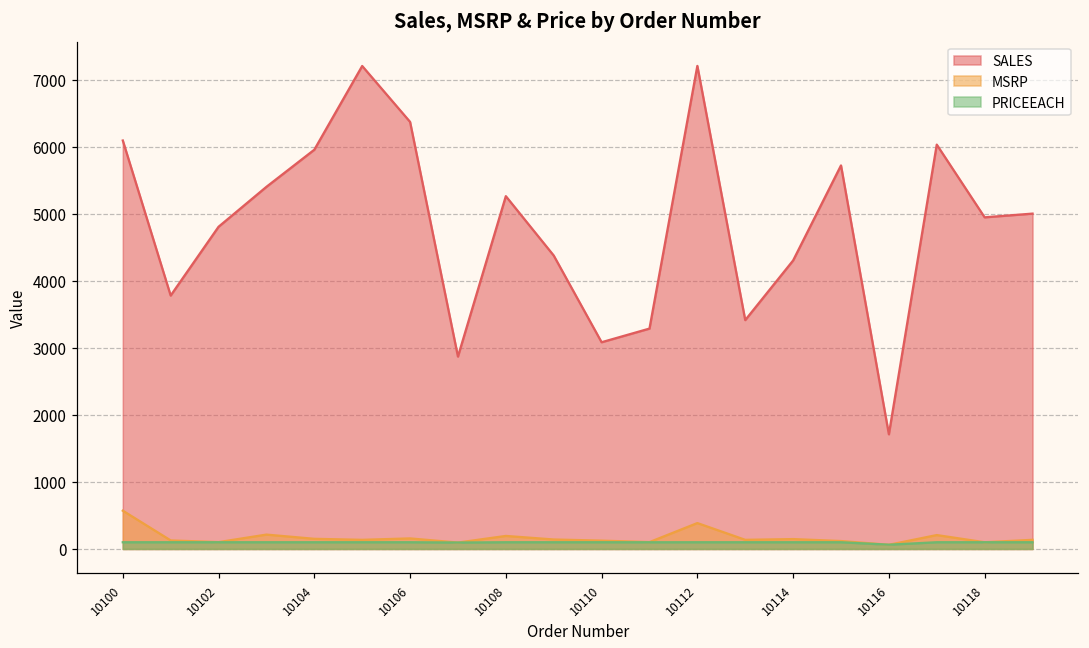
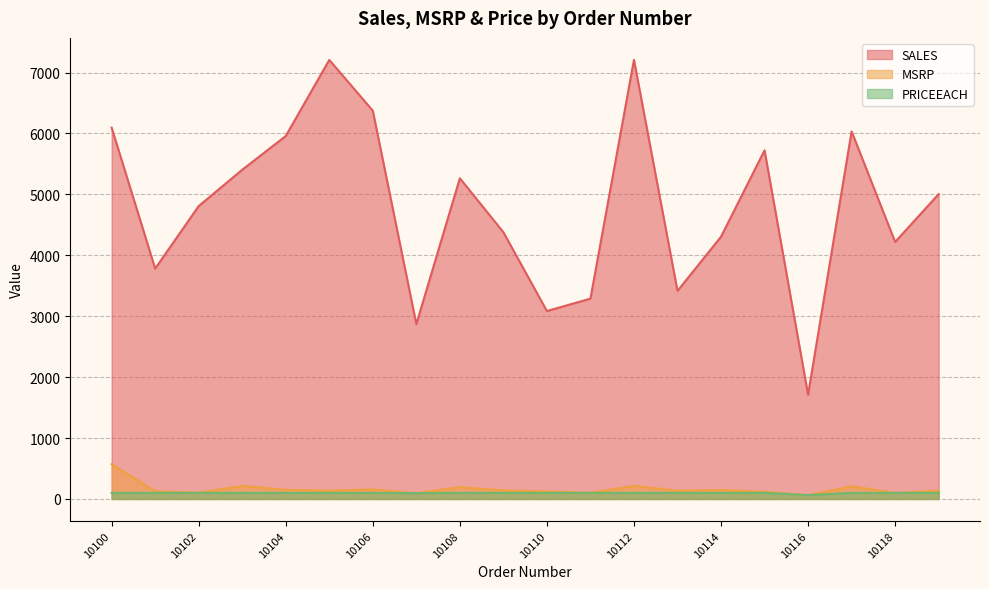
  {
    "SALES": {
      "10100": 6100,
      "10102": 4800,
      "10104": 6000,
      "10106": 6400,
      "10108": 5300,
      "10110": 3100,
      "10112": 7200,
      "10114": 4300,
      "10116": 1700,
-     "10118": 4900
+     "10118": 4200
    },
    "MSRP": {
      "10100": 600,
      "10104": 200,
      "10106": 200,
      "10108": 200,
-     "10112": 400,
+     "10112": 200,
      "10114": 100
    },
    "PRICEEACH": {
      "10100": 100,
      "10104": 100,
      "10106": 100,
      "10108": 100,
      "10112": 100,
      "10114": 100
    }
  }
